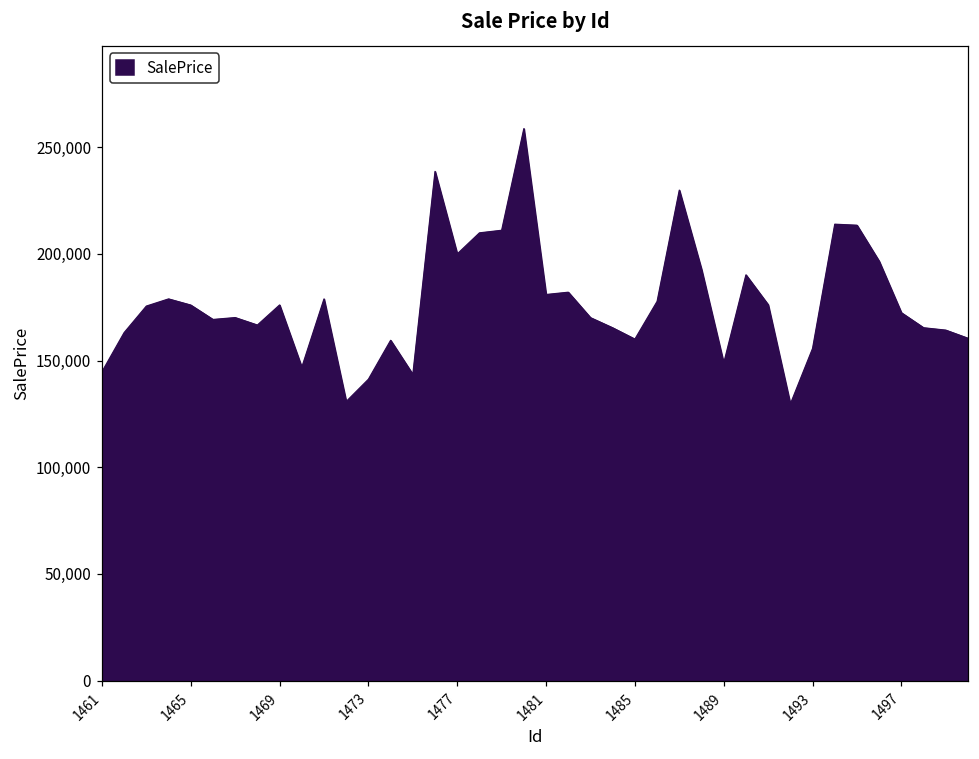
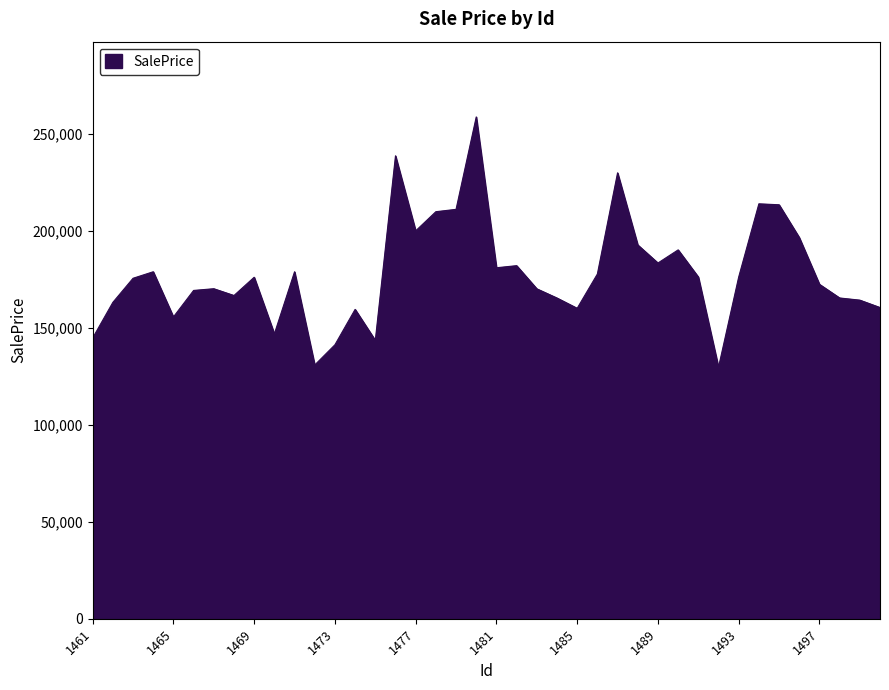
  {
    "1461": "145,000",
-   "1465": "176,000",
+   "1465": "156,000",
    "1469": "176,000",
    "1473": "141,000",
    "1477": "200,000",
    "1481": "181,000",
    "1485": "160,000",
-   "1489": "149,000",
-   "1493": "156,000",
+   "1489": "183,000",
+   "1493": "176,000",
    "1497": "172,000"
  }
